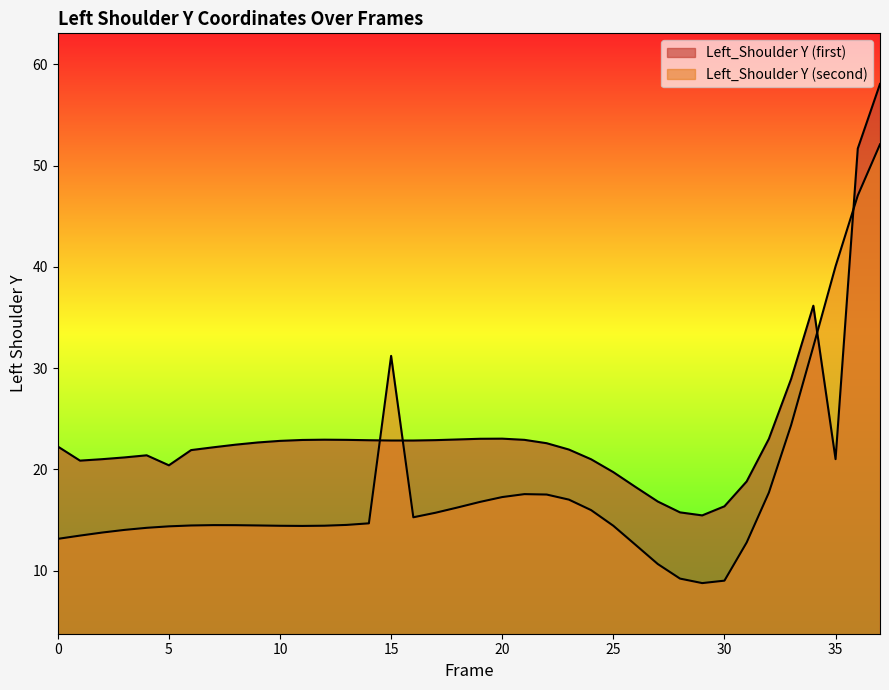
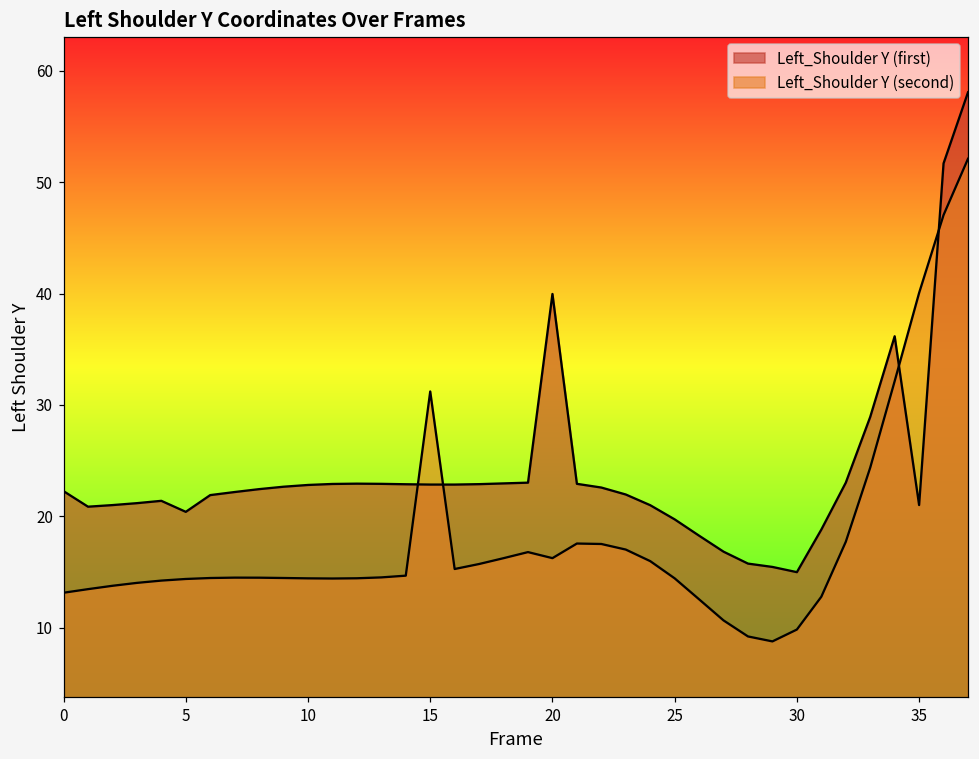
  {
    "Left_Shoulder Y (first)": {
      "0": 22.3,
      "5": 20.4,
      "10": 22.8,
      "15": 22.9,
-     "20": 23.0,
+     "20": 40.0,
      "25": 19.7,
-     "30": 16.4,
+     "30": 15.0,
      "35": 21.0
    },
    "Left_Shoulder Y (second)": {
      "0": 13.1,
      "5": 14.4,
      "10": 14.4,
      "15": 31.2,
-     "20": 17.3,
+     "20": 16.2,
      "25": 14.4,
-     "30": 9.0,
+     "30": 9.8,
      "35": 40.1
    }
  }
